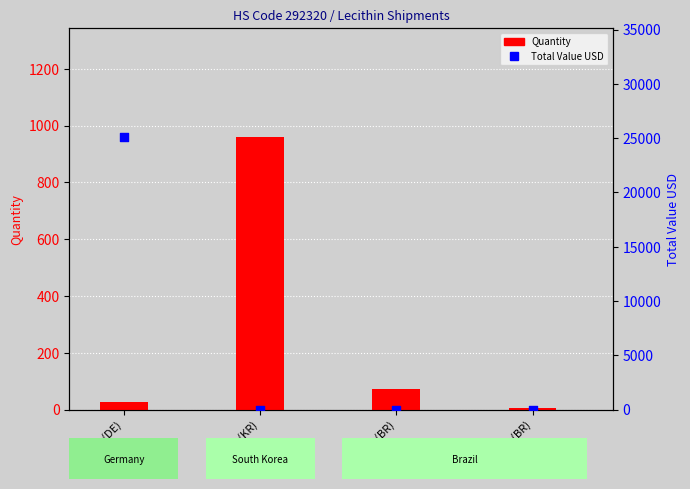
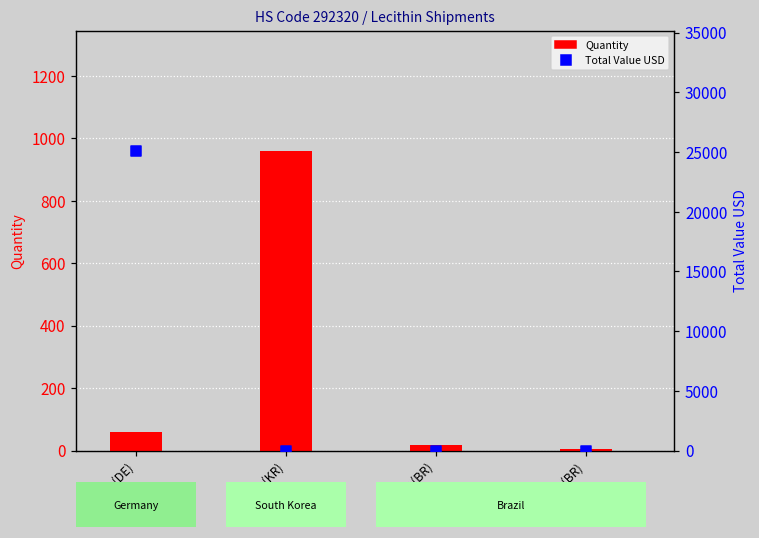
  {
    "Quantity": {
-     "BAG (DE)": 30,
+     "BAG (DE)": 60,
      "BAG (KR)": 960,
-     "CTN (BR)": 70
+     "CTN (BR)": 20
    }
  }
